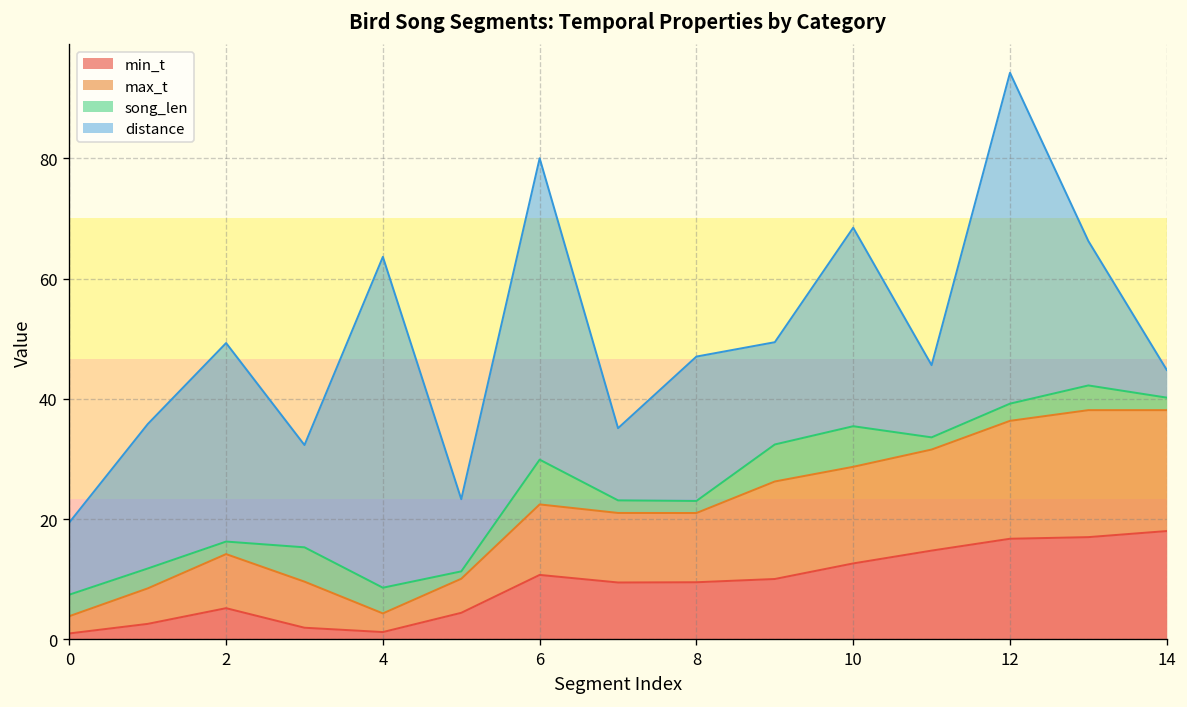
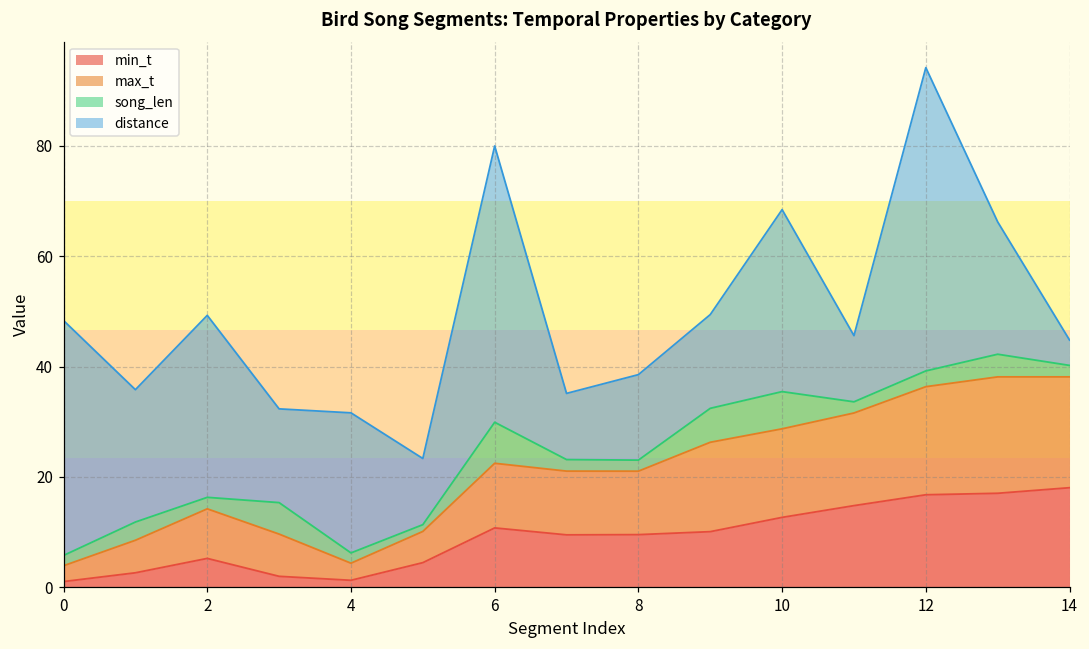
  {
    "song_len": {
-     "0": 4,
+     "0": 2,
      "2": 2,
-     "4": 4,
+     "4": 2,
      "6": 7,
      "8": 2,
      "10": 7,
      "12": 3,
      "14": 2
    },
    "distance": {
-     "0": 12,
+     "0": 43,
      "2": 33,
-     "4": 55,
+     "4": 25,
      "6": 50,
-     "8": 24,
+     "8": 16,
      "10": 33,
      "12": 55,
      "14": 5
    }
  }
